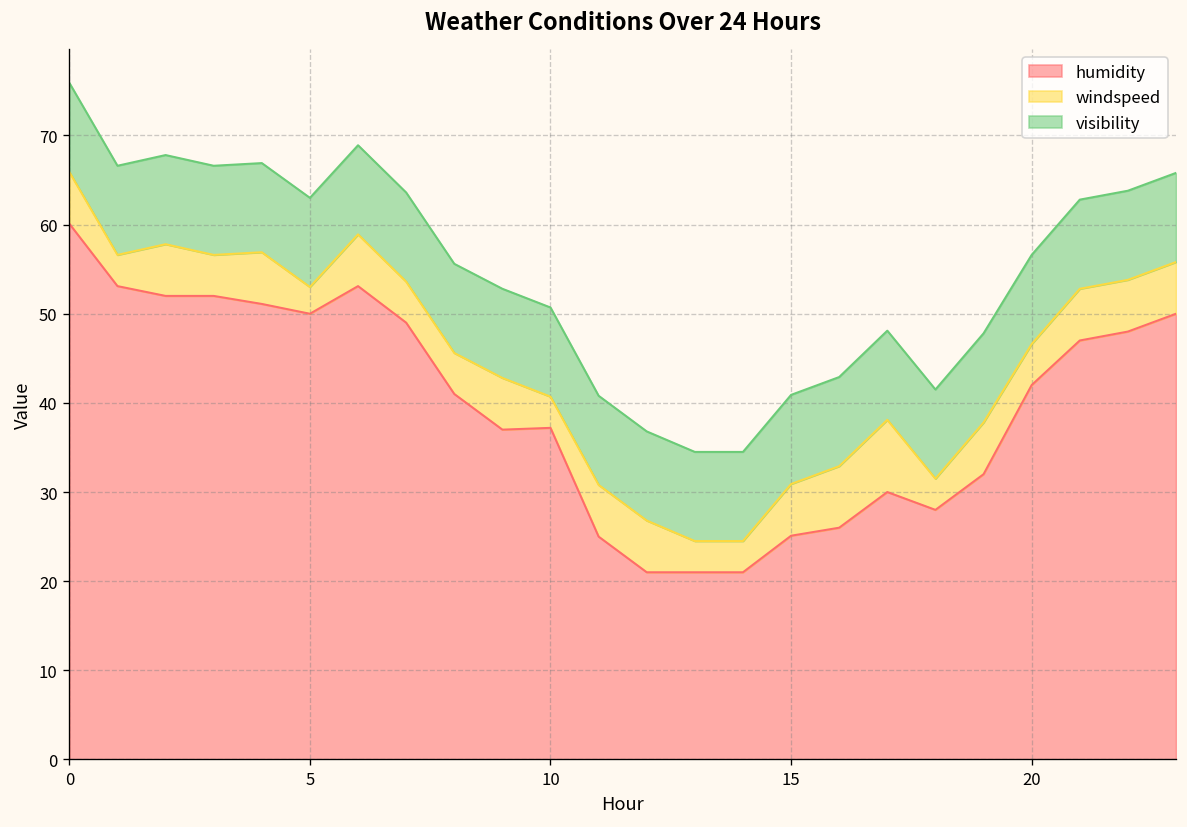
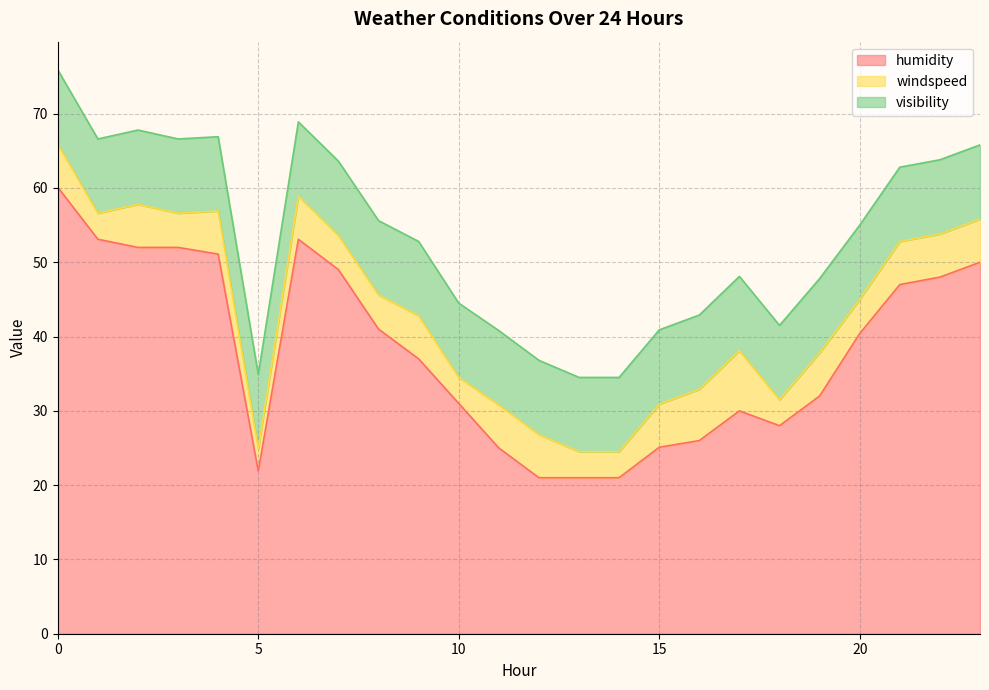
  {
    "humidity": {
      "0": 60,
-     "5": 50,
-     "10": 37,
+     "5": 22,
+     "10": 31,
      "15": 25,
-     "20": 42
+     "20": 40
    },
    "windspeed": {
      "0": 6,
      "5": 3,
      "10": 4,
      "15": 6,
      "20": 5
    },
    "visibility": {
      "0": 10,
      "5": 10,
      "10": 10,
      "15": 10,
      "20": 10
    }
  }
